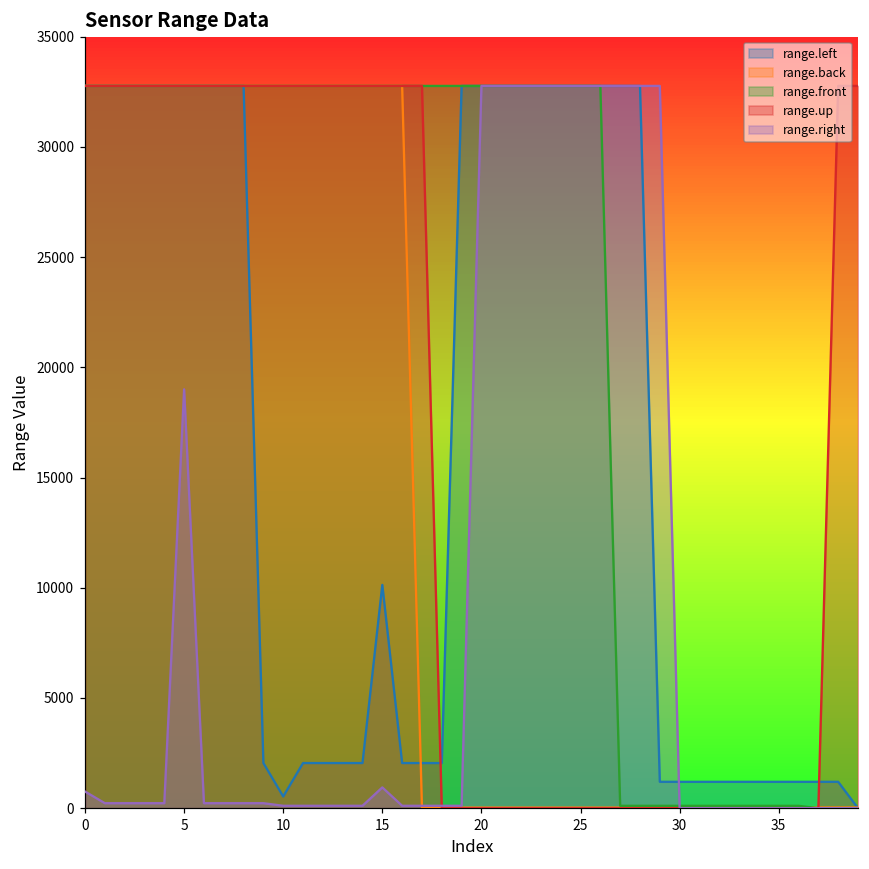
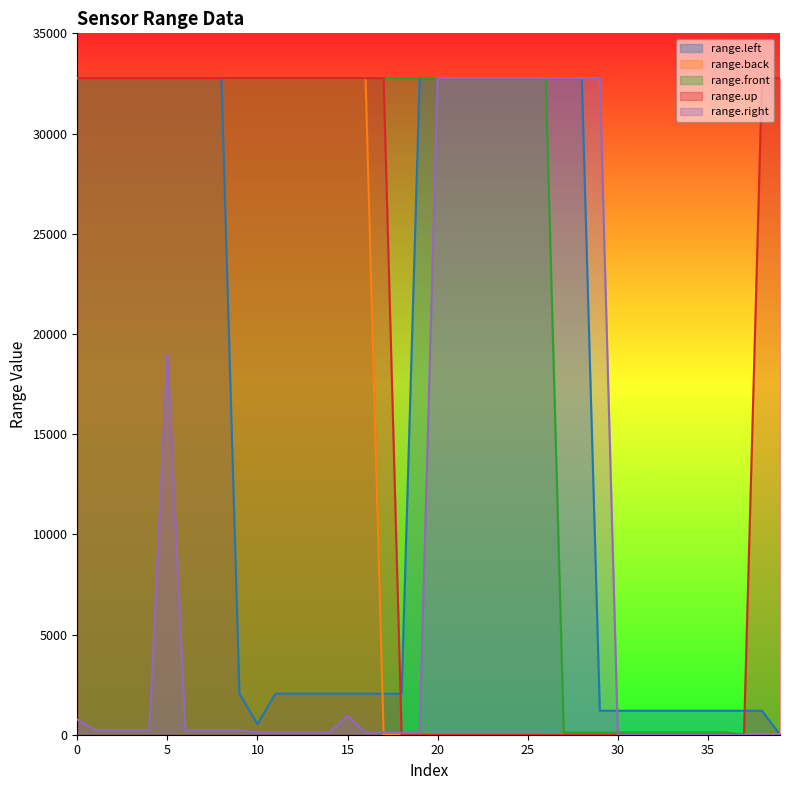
  {
    "range.left": {
      "10": 500,
-     "15": 10100,
+     "15": 2000,
      "30": 1200,
      "35": 1200
    },
    "range.right": {
      "0": 800,
      "5": 19000,
      "10": 100,
      "15": 900
    }
  }
